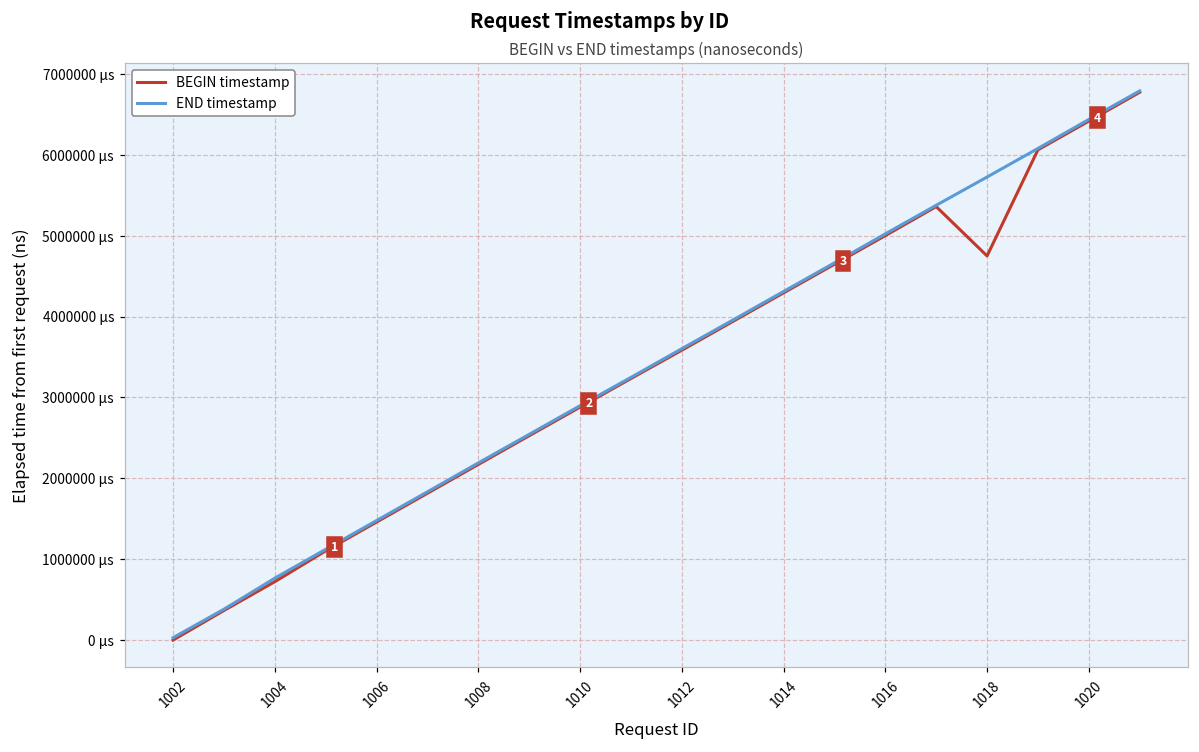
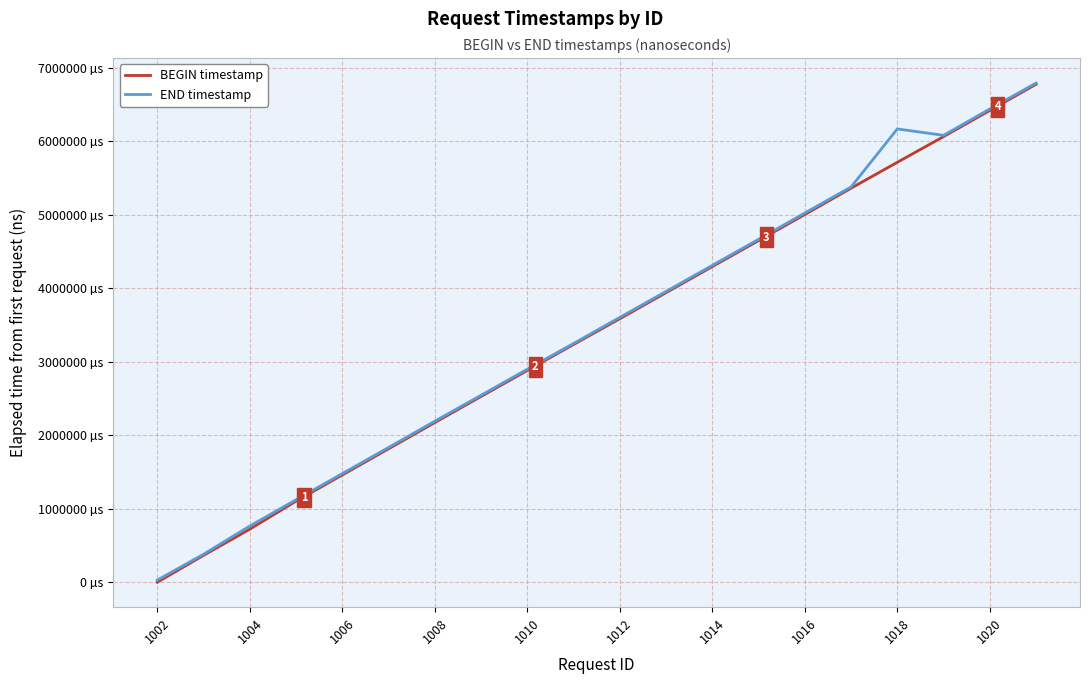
  {
    "BEGIN timestamp": {
      "1004": "700000 µs",
-     "1018": "4700000 µs"
+     "1018": "5700000 µs"
    },
    "END timestamp": {
      "1004": "800000 µs",
-     "1018": "5700000 µs"
+     "1018": "6200000 µs"
    }
  }
